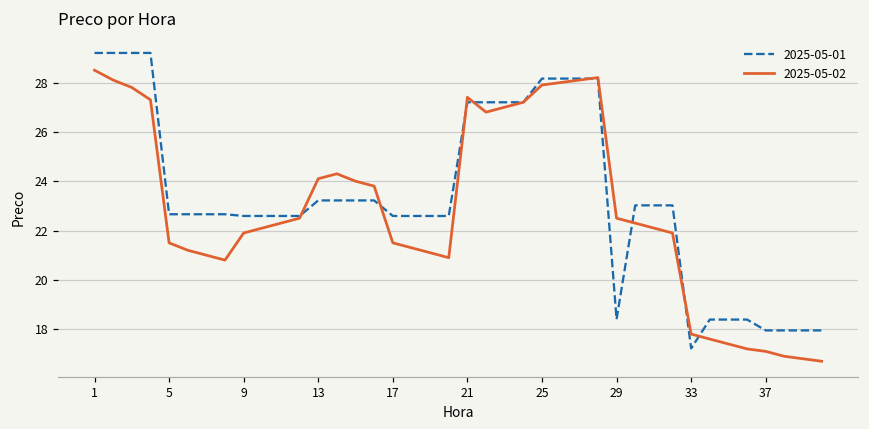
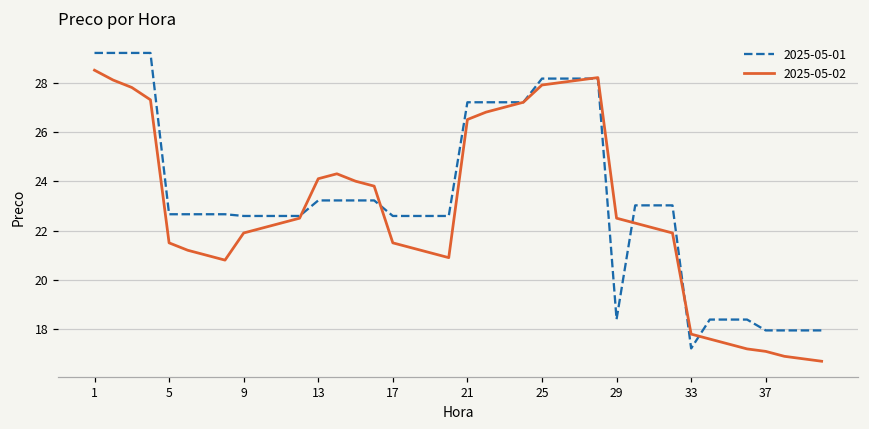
  {
    "2025-05-01": {
      "1": 29.2,
      "5": 22.7,
      "9": 22.6,
      "13": 23.2,
      "17": 22.6,
      "21": 27.2,
      "25": 28.2,
      "29": 18.4,
      "33": 17.2,
      "37": 18.0
    },
    "2025-05-02": {
      "1": 28.5,
      "5": 21.5,
      "9": 21.9,
      "13": 24.1,
      "17": 21.5,
-     "21": 27.4,
+     "21": 26.5,
      "25": 27.9,
      "29": 22.5,
      "33": 17.8,
      "37": 17.1
    }
  }
